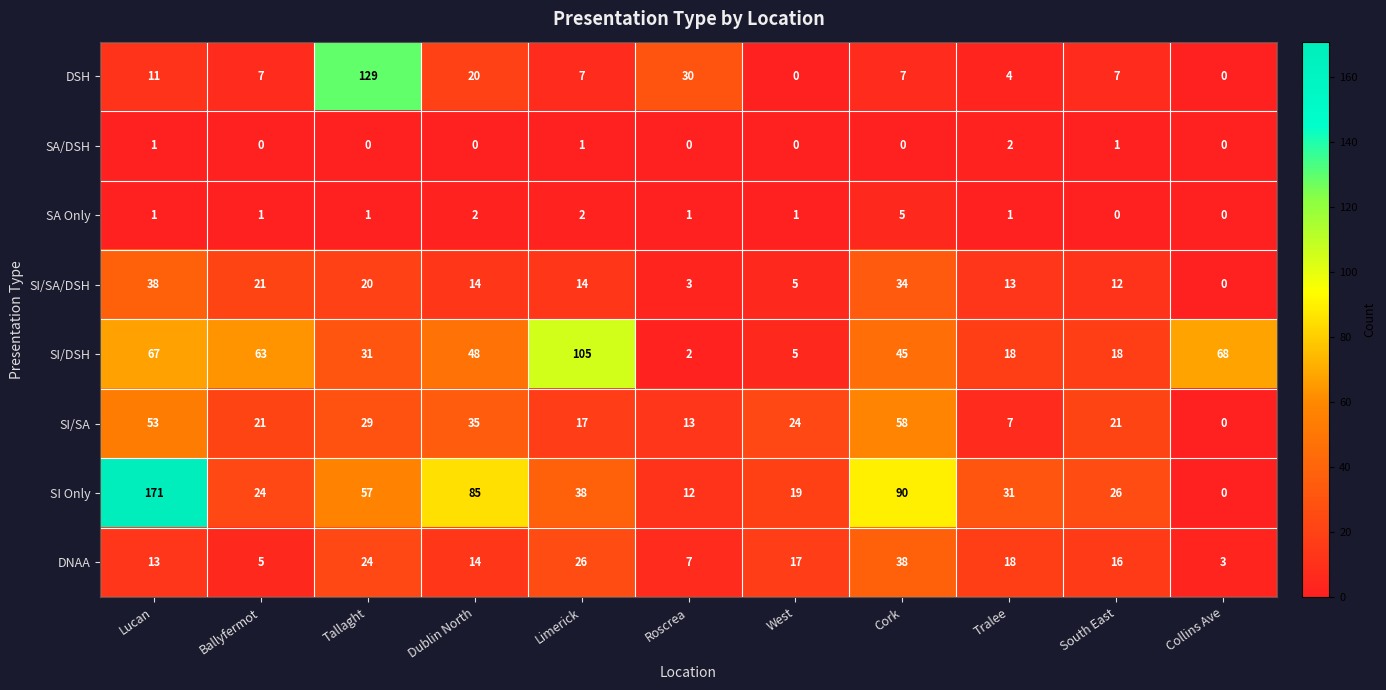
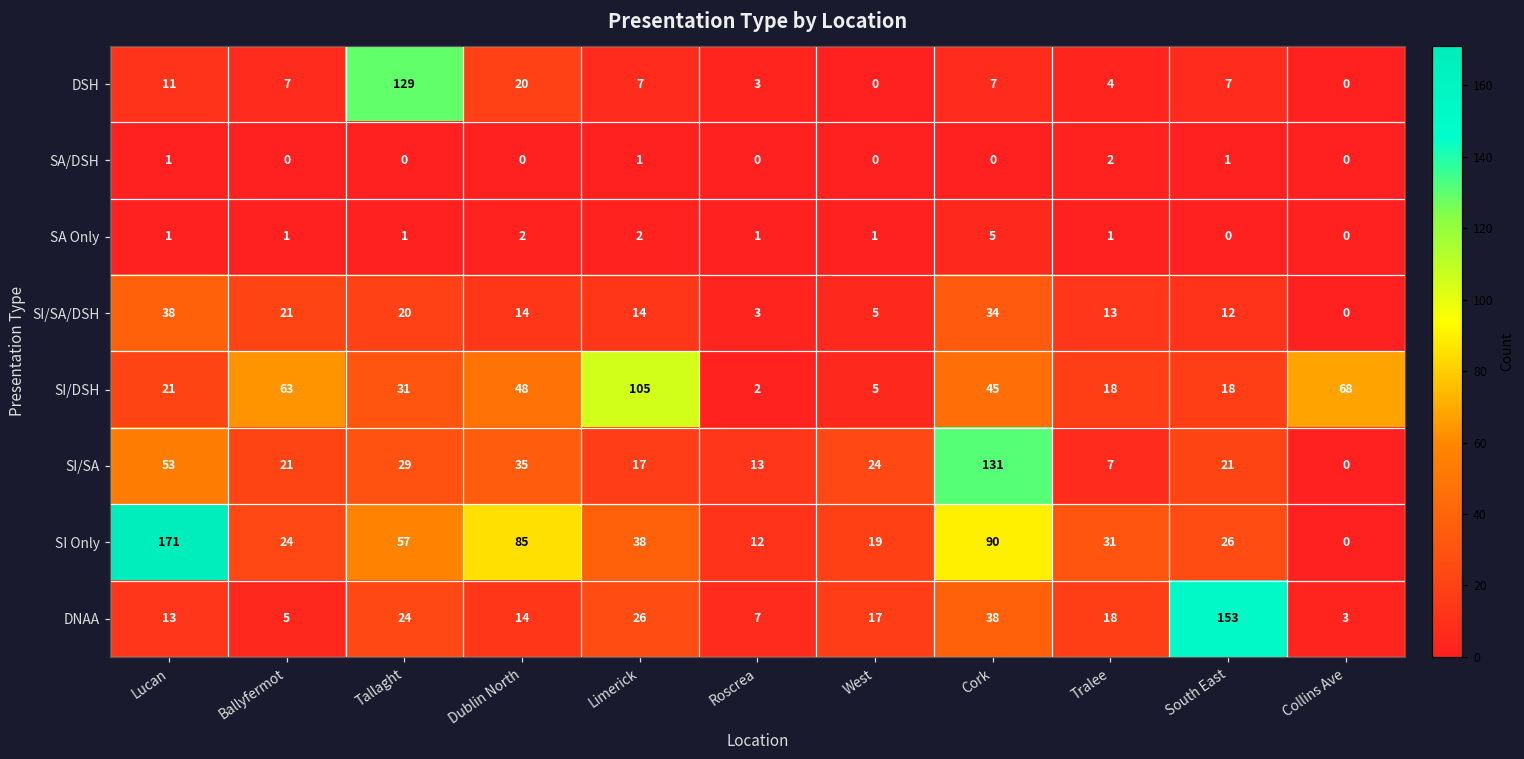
  {
    "DSH": {
      "Lucan": 11,
      "Ballyfermot": 7,
      "Tallaght": 129,
      "Dublin North": 20,
      "Limerick": 7,
-     "Roscrea": 30,
+     "Roscrea": 3,
      "West": 0,
      "Cork": 7,
      "Tralee": 4,
      "South East": 7,
      "Collins Ave": 0
    },
    "SA/DSH": {
      "Lucan": 1,
      "Ballyfermot": 0,
      "Tallaght": 0,
      "Dublin North": 0,
      "Limerick": 1,
      "Roscrea": 0,
      "West": 0,
      "Cork": 0,
      "Tralee": 2,
      "South East": 1,
      "Collins Ave": 0
    },
    "SA Only": {
      "Lucan": 1,
      "Ballyfermot": 1,
      "Tallaght": 1,
      "Dublin North": 2,
      "Limerick": 2,
      "Roscrea": 1,
      "West": 1,
      "Cork": 5,
      "Tralee": 1,
      "South East": 0,
      "Collins Ave": 0
    },
    "SI/SA/DSH": {
      "Lucan": 38,
      "Ballyfermot": 21,
      "Tallaght": 20,
      "Dublin North": 14,
      "Limerick": 14,
      "Roscrea": 3,
      "West": 5,
      "Cork": 34,
      "Tralee": 13,
      "South East": 12,
      "Collins Ave": 0
    },
    "SI/DSH": {
-     "Lucan": 67,
+     "Lucan": 21,
      "Ballyfermot": 63,
      "Tallaght": 31,
      "Dublin North": 48,
      "Limerick": 105,
      "Roscrea": 2,
      "West": 5,
      "Cork": 45,
      "Tralee": 18,
      "South East": 18,
      "Collins Ave": 68
    },
    "SI/SA": {
      "Lucan": 53,
      "Ballyfermot": 21,
      "Tallaght": 29,
      "Dublin North": 35,
      "Limerick": 17,
      "Roscrea": 13,
      "West": 24,
-     "Cork": 58,
+     "Cork": 131,
      "Tralee": 7,
      "South East": 21,
      "Collins Ave": 0
    },
    "SI Only": {
      "Lucan": 171,
      "Ballyfermot": 24,
      "Tallaght": 57,
      "Dublin North": 85,
      "Limerick": 38,
      "Roscrea": 12,
      "West": 19,
      "Cork": 90,
      "Tralee": 31,
      "South East": 26,
      "Collins Ave": 0
    },
    "DNAA": {
      "Lucan": 13,
      "Ballyfermot": 5,
      "Tallaght": 24,
      "Dublin North": 14,
      "Limerick": 26,
      "Roscrea": 7,
      "West": 17,
      "Cork": 38,
      "Tralee": 18,
-     "South East": 16,
+     "South East": 153,
      "Collins Ave": 3
    }
  }
